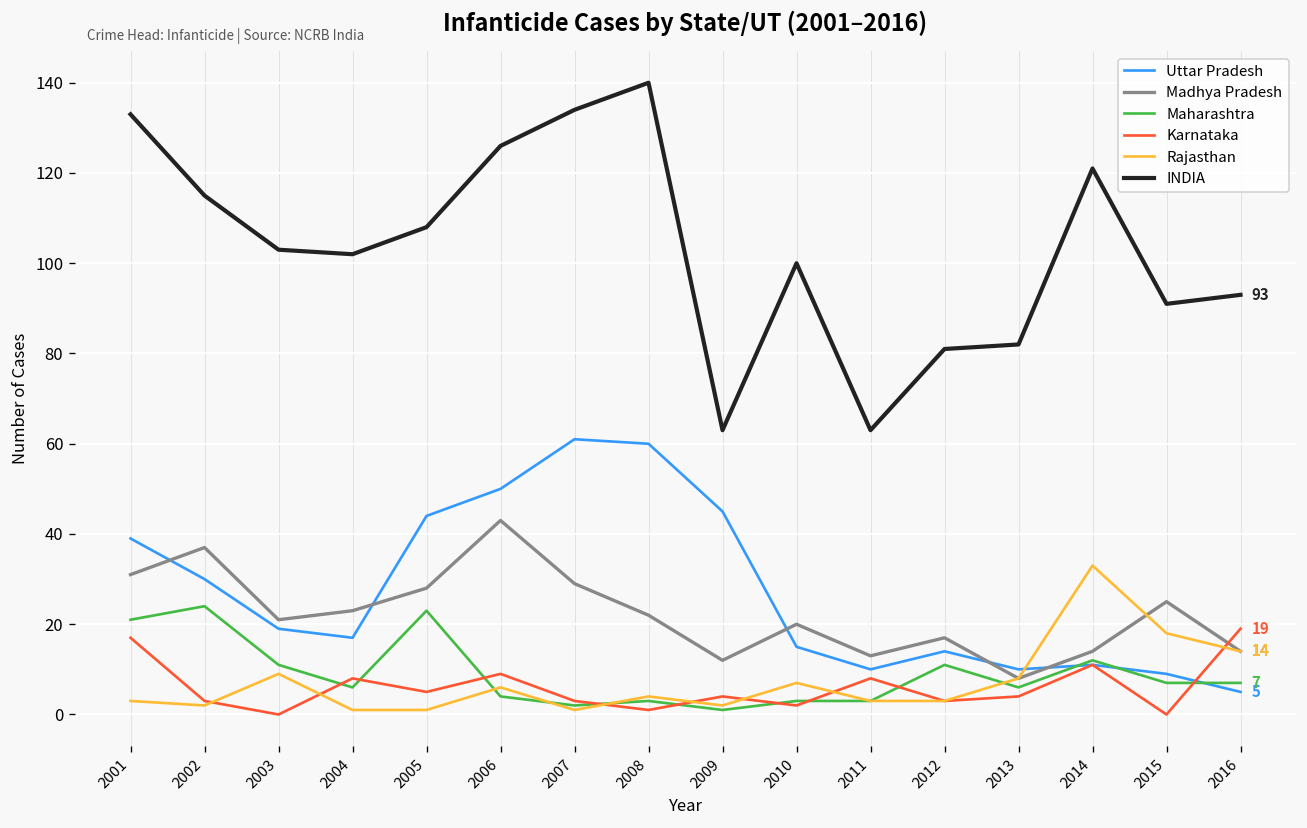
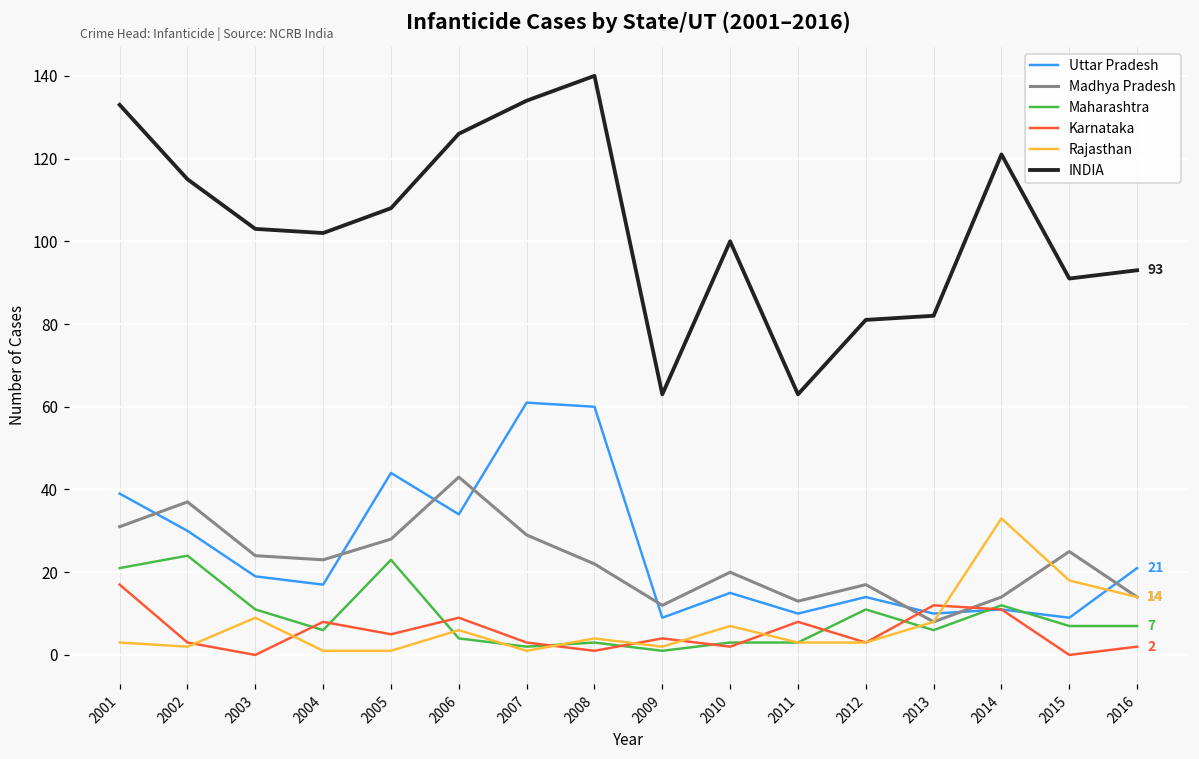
  {
    "Uttar Pradesh": {
-     "2006": 50,
-     "2009": 45,
-     "2016": 5
+     "2006": 34,
+     "2009": 9,
+     "2016": 21
    },
    "Madhya Pradesh": {
      "2001": 31,
      "2002": 37,
-     "2003": 21,
+     "2003": 24,
      "2004": 23,
      "2005": 28,
      "2006": 43,
      "2007": 29,
      "2008": 22,
      "2009": 12,
      "2010": 20,
      "2011": 13,
      "2012": 17,
      "2014": 14,
      "2015": 25
    },
    "Maharashtra": {
      "2016": 7
    },
    "Karnataka": {
-     "2013": 4,
-     "2016": 19
+     "2013": 12,
+     "2016": 2
    },
    "Rajasthan": {
      "2001": 3,
      "2002": 2,
      "2003": 9,
      "2004": 1,
      "2005": 1,
      "2006": 6,
      "2007": 1,
      "2008": 4,
      "2009": 2,
      "2010": 7,
      "2014": 33,
      "2015": 18
    },
    "INDIA": {
      "2016": 93
    }
  }
